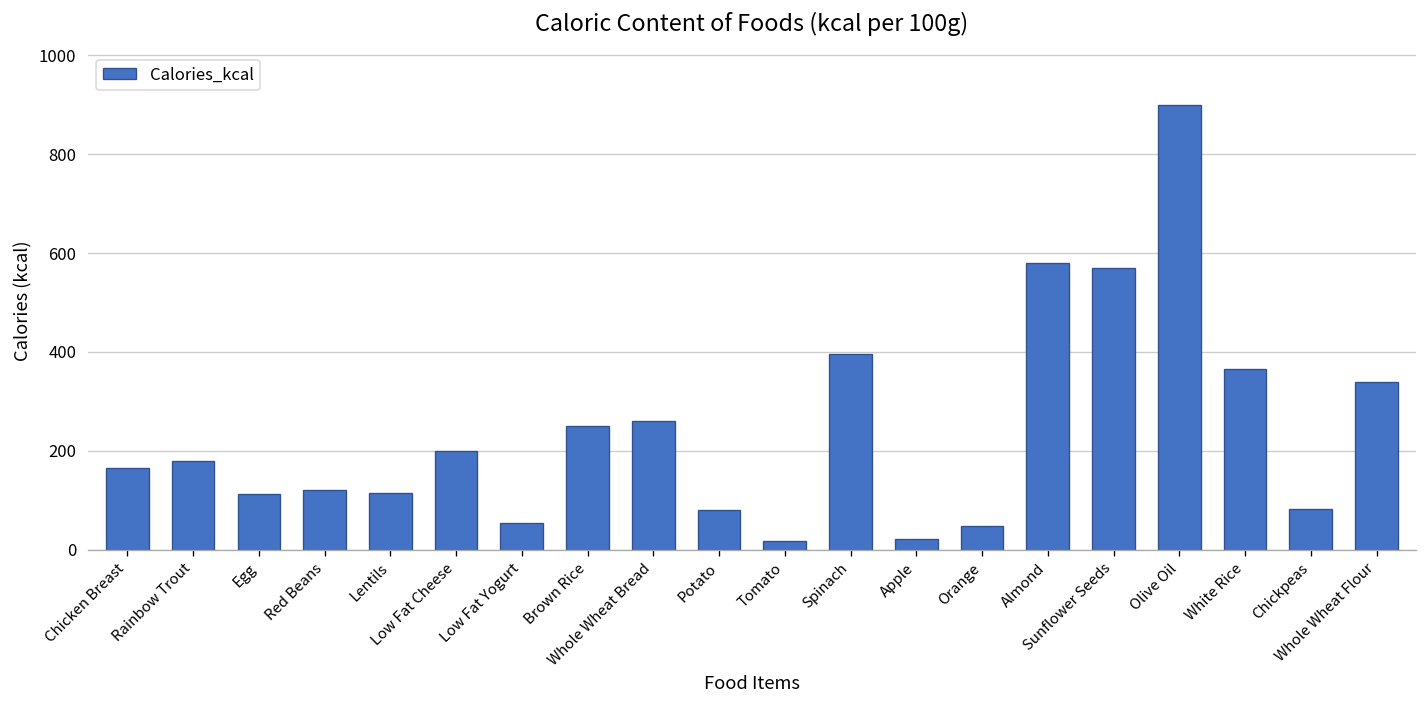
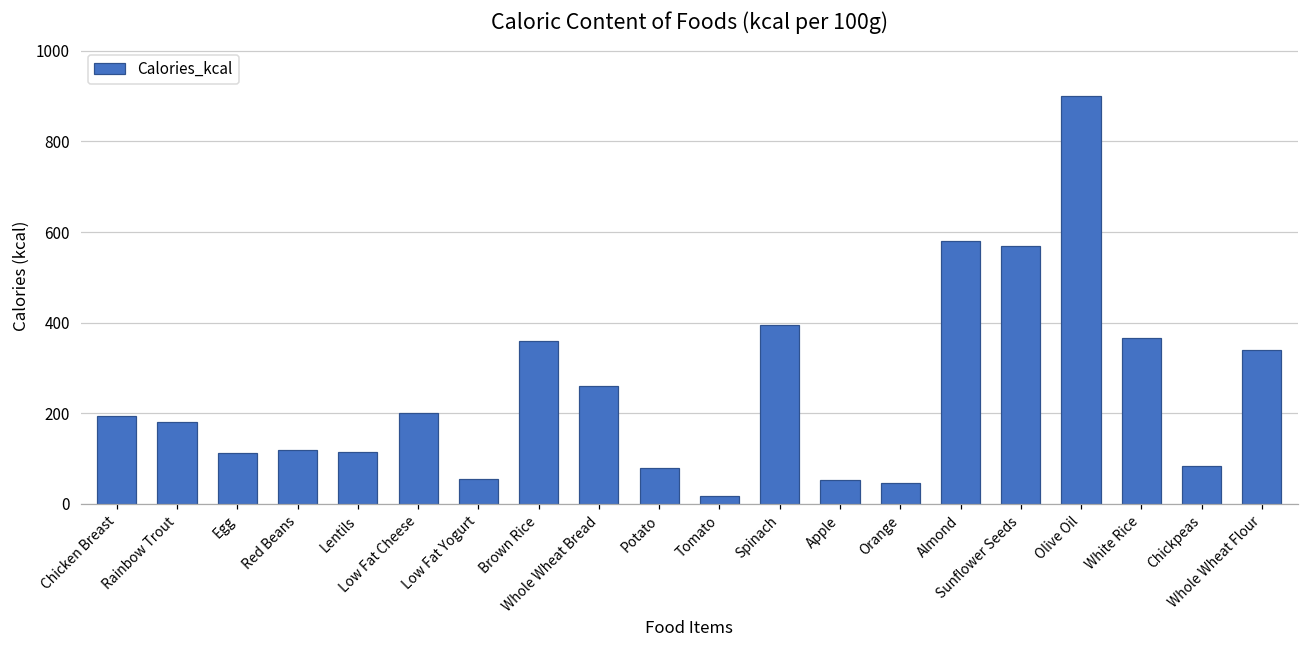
  {
-   "Chicken Breast": 170,
+   "Chicken Breast": 190,
    "Rainbow Trout": 180,
    "Egg": 110,
    "Red Beans": 120,
    "Lentils": 120,
    "Low Fat Cheese": 200,
    "Low Fat Yogurt": 60,
-   "Brown Rice": 250,
+   "Brown Rice": 360,
    "Whole Wheat Bread": 260,
    "Potato": 80,
    "Tomato": 20,
    "Spinach": 400,
-   "Apple": 20,
+   "Apple": 50,
    "Orange": 50,
    "Almond": 580,
    "Sunflower Seeds": 570,
    "Olive Oil": 900,
    "White Rice": 370,
    "Chickpeas": 80,
    "Whole Wheat Flour": 340
  }
